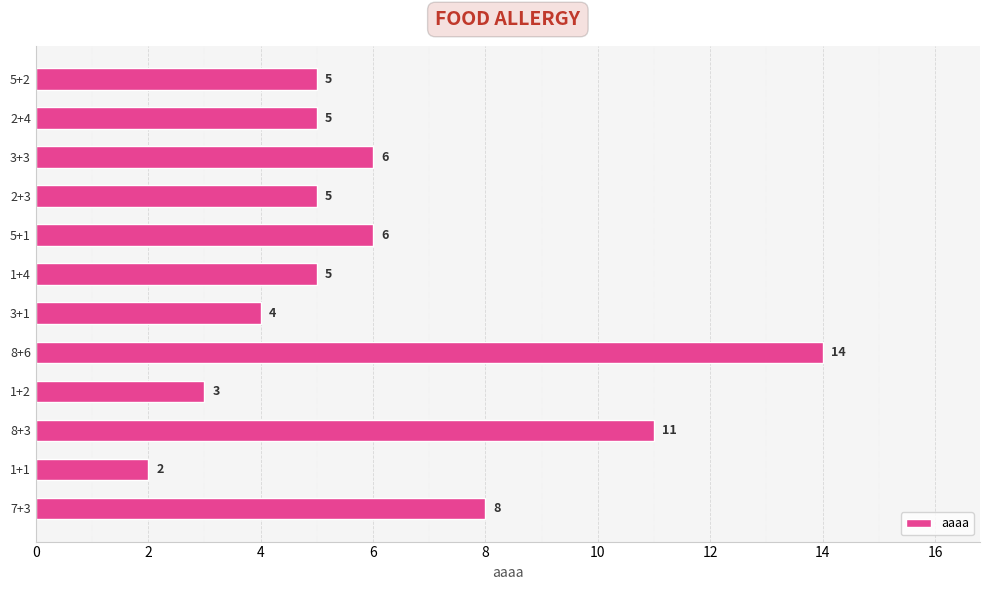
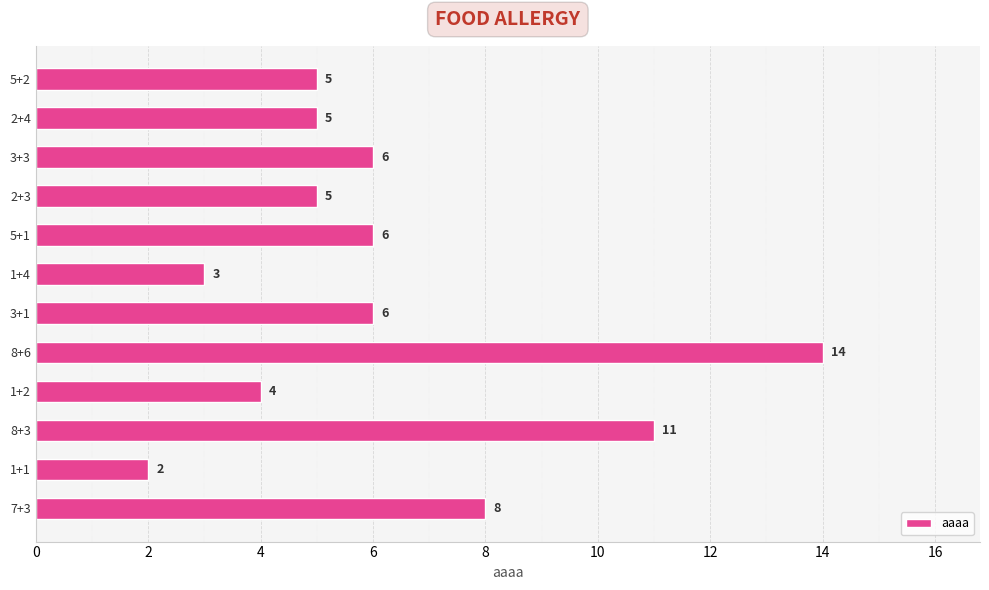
  {
    "5+2": 5,
    "2+4": 5,
    "3+3": 6,
    "2+3": 5,
    "5+1": 6,
-   "1+4": 5,
-   "3+1": 4,
+   "1+4": 3,
+   "3+1": 6,
    "8+6": 14,
-   "1+2": 3,
+   "1+2": 4,
    "8+3": 11,
    "1+1": 2,
    "7+3": 8
  }
